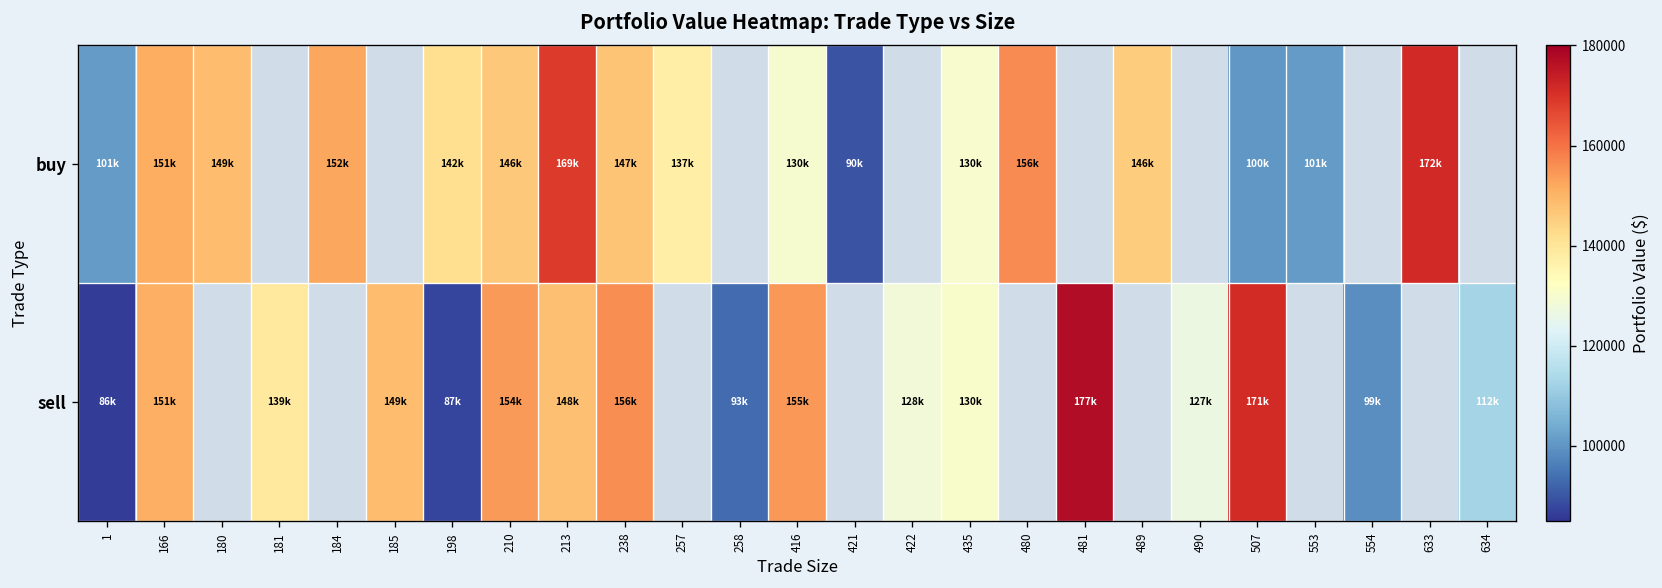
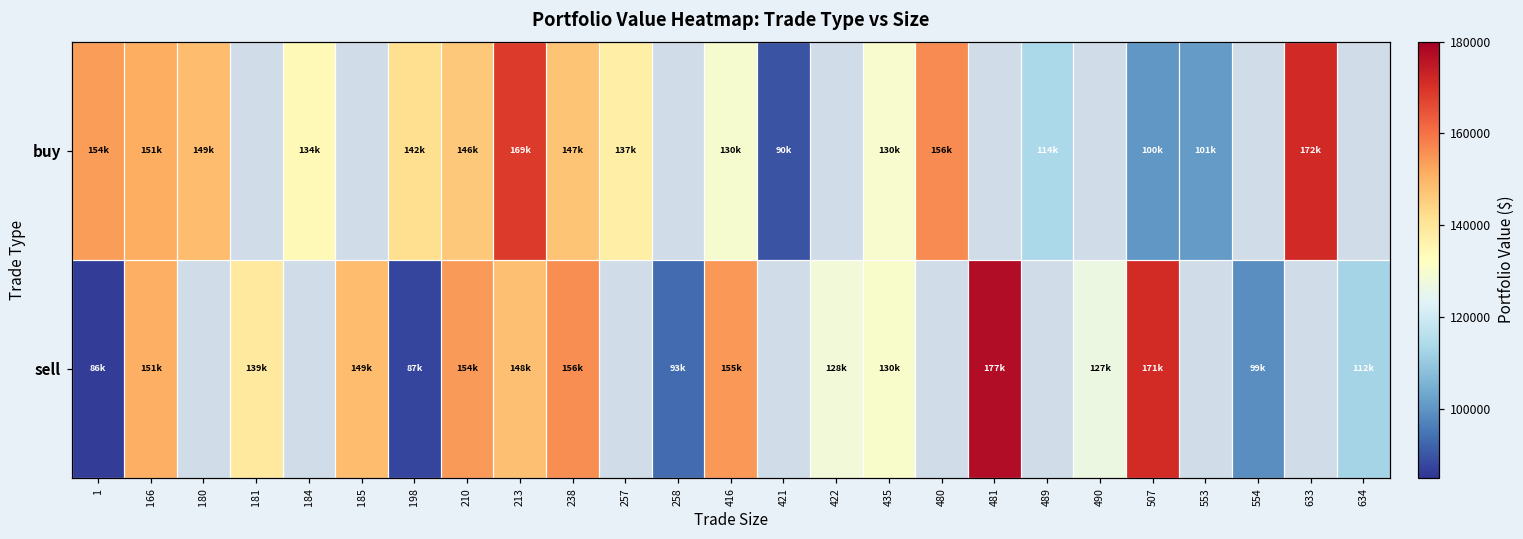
  {
    "buy": {
-     "1": "101k",
+     "1": "154k",
      "166": "151k",
      "180": "149k",
-     "184": "152k",
+     "184": "134k",
      "198": "142k",
      "210": "146k",
      "213": "169k",
      "238": "147k",
      "257": "137k",
      "416": "130k",
      "421": "90k",
      "435": "130k",
      "480": "156k",
-     "489": "146k",
+     "489": "114k",
      "507": "100k",
      "553": "101k",
      "633": "172k"
    },
    "sell": {
      "1": "86k",
      "166": "151k",
      "181": "139k",
      "185": "149k",
      "198": "87k",
      "210": "154k",
      "213": "148k",
      "238": "156k",
      "258": "93k",
      "416": "155k",
      "422": "128k",
      "435": "130k",
      "481": "177k",
      "490": "127k",
      "507": "171k",
      "554": "99k",
      "634": "112k"
    }
  }
